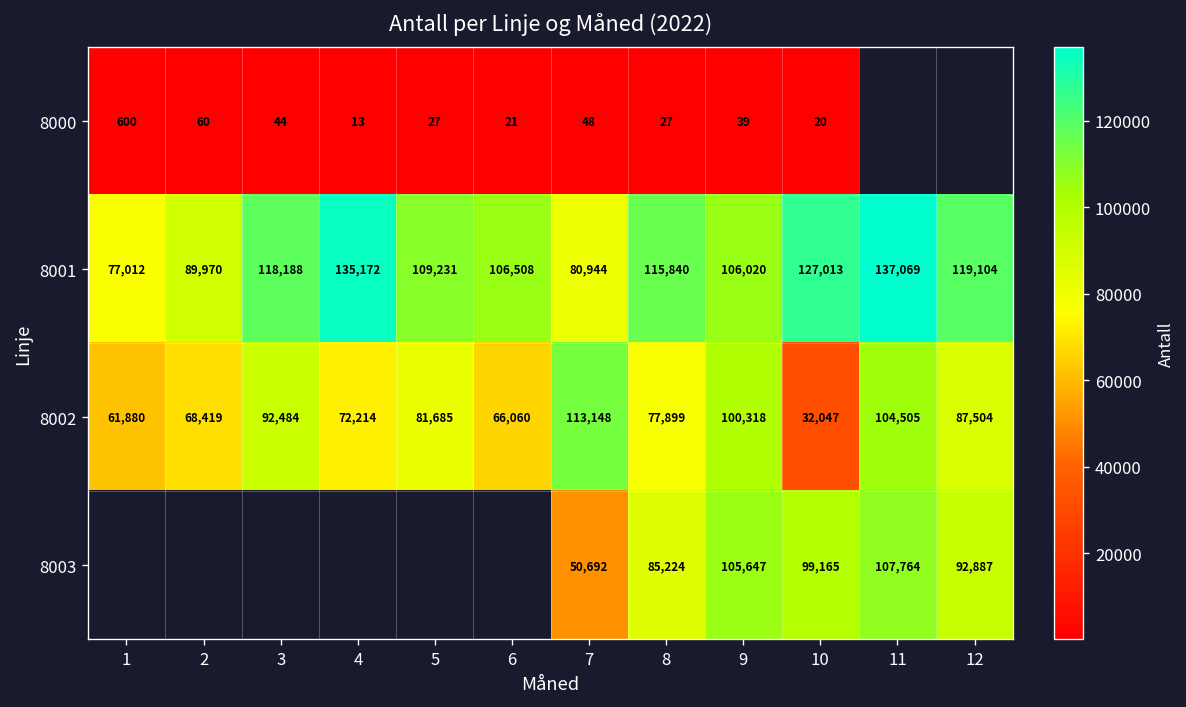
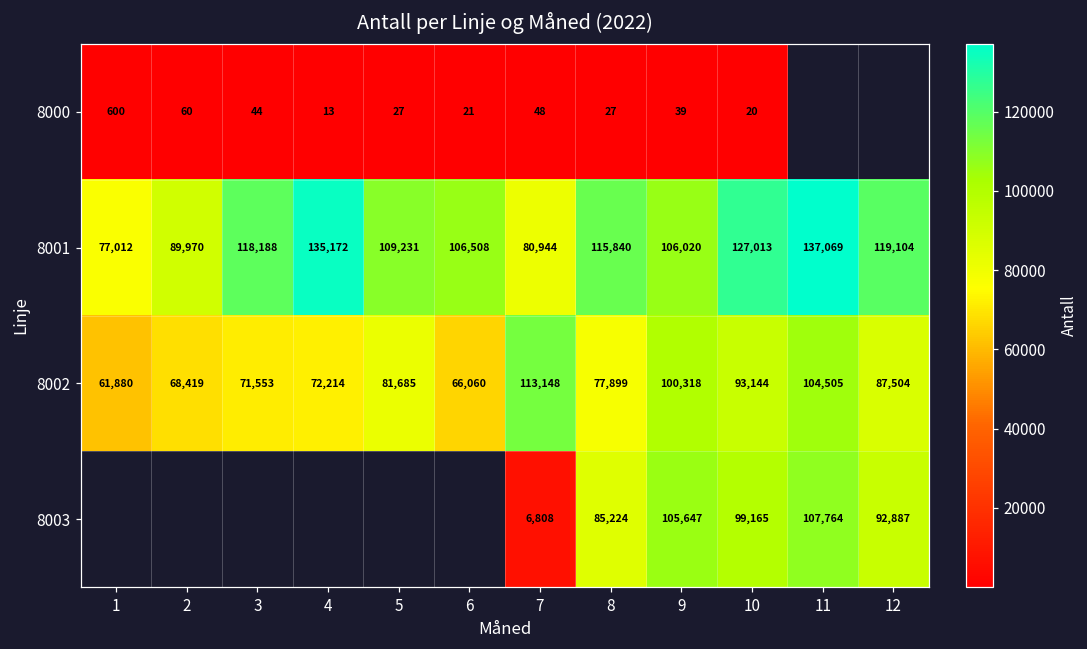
  {
    "8000": {
      "1": "600",
      "2": "60",
      "3": "44",
      "4": "13",
      "5": "27",
      "6": "21",
      "7": "48",
      "8": "27",
      "9": "39",
      "10": "20"
    },
    "8001": {
      "1": "77,012",
      "2": "89,970",
      "3": "118,188",
      "4": "135,172",
      "5": "109,231",
      "6": "106,508",
      "7": "80,944",
      "8": "115,840",
      "9": "106,020",
      "10": "127,013",
      "11": "137,069",
      "12": "119,104"
    },
    "8002": {
      "1": "61,880",
      "2": "68,419",
-     "3": "92,484",
+     "3": "71,553",
      "4": "72,214",
      "5": "81,685",
      "6": "66,060",
      "7": "113,148",
      "8": "77,899",
      "9": "100,318",
-     "10": "32,047",
+     "10": "93,144",
      "11": "104,505",
      "12": "87,504"
    },
    "8003": {
-     "7": "50,692",
+     "7": "6,808",
      "8": "85,224",
      "9": "105,647",
      "10": "99,165",
      "11": "107,764",
      "12": "92,887"
    }
  }
